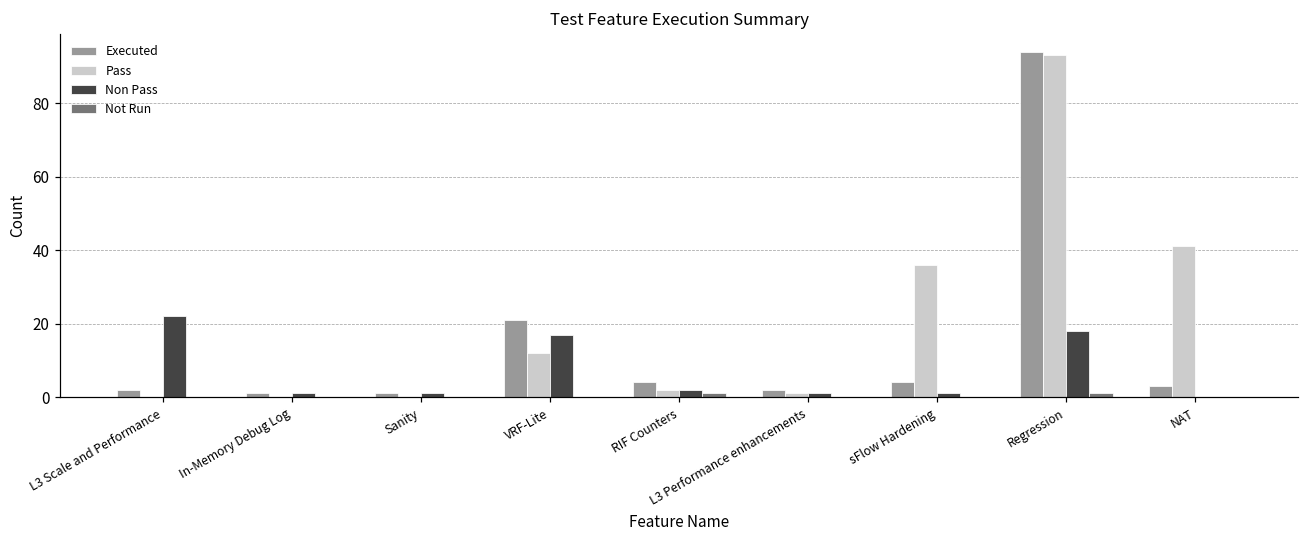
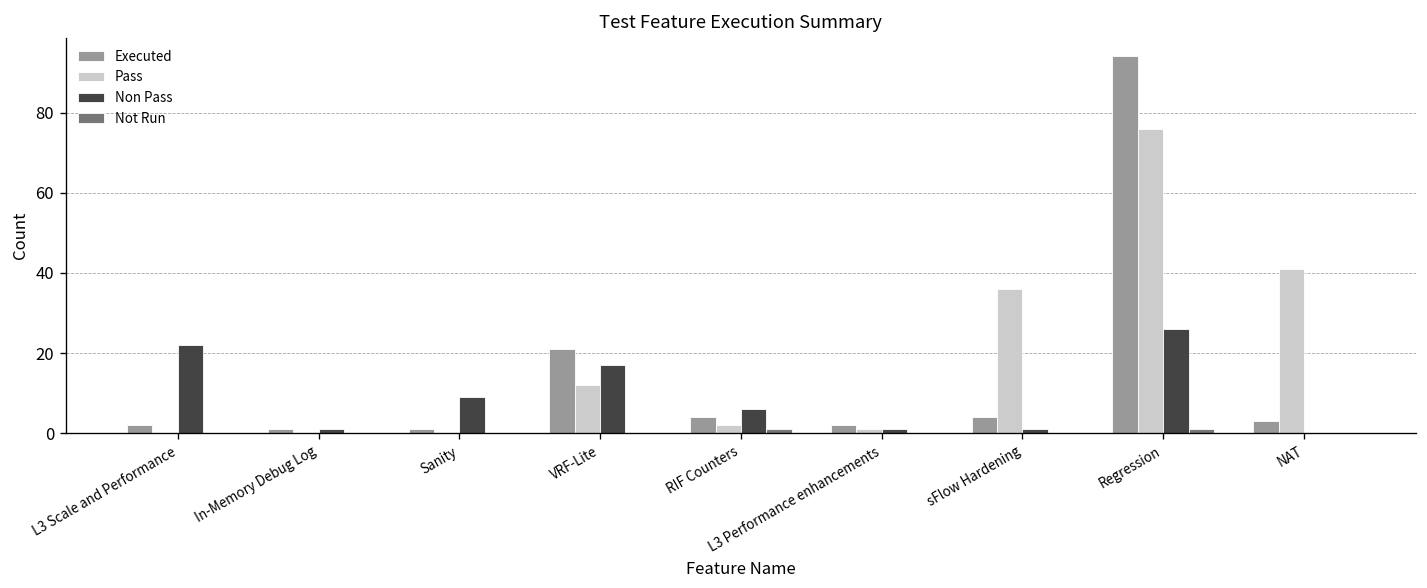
  {
    "Pass": {
      "L3 Scale and Performance": 0,
      "In-Memory Debug Log": 0,
      "Sanity": 0,
      "VRF-Lite": 12,
      "RIF Counters": 2,
      "L3 Performance enhancements": 1,
      "sFlow Hardening": 36,
-     "Regression": 93,
+     "Regression": 76,
      "NAT": 41
    },
    "Non Pass": {
      "L3 Scale and Performance": 22,
      "In-Memory Debug Log": 1,
-     "Sanity": 1,
+     "Sanity": 9,
      "VRF-Lite": 17,
-     "RIF Counters": 2,
+     "RIF Counters": 6,
      "L3 Performance enhancements": 1,
      "sFlow Hardening": 1,
-     "Regression": 18,
+     "Regression": 26,
      "NAT": 0
    }
  }
